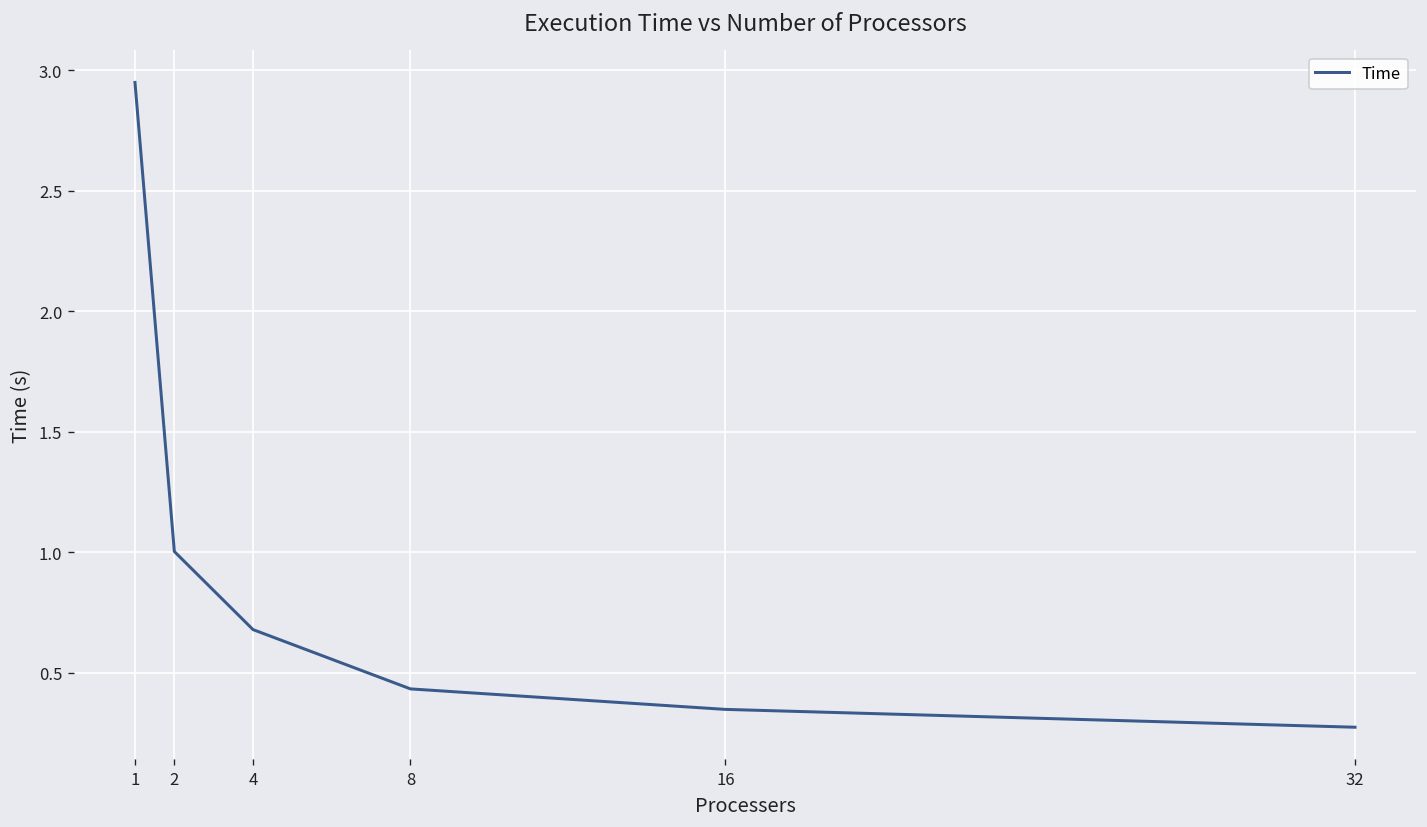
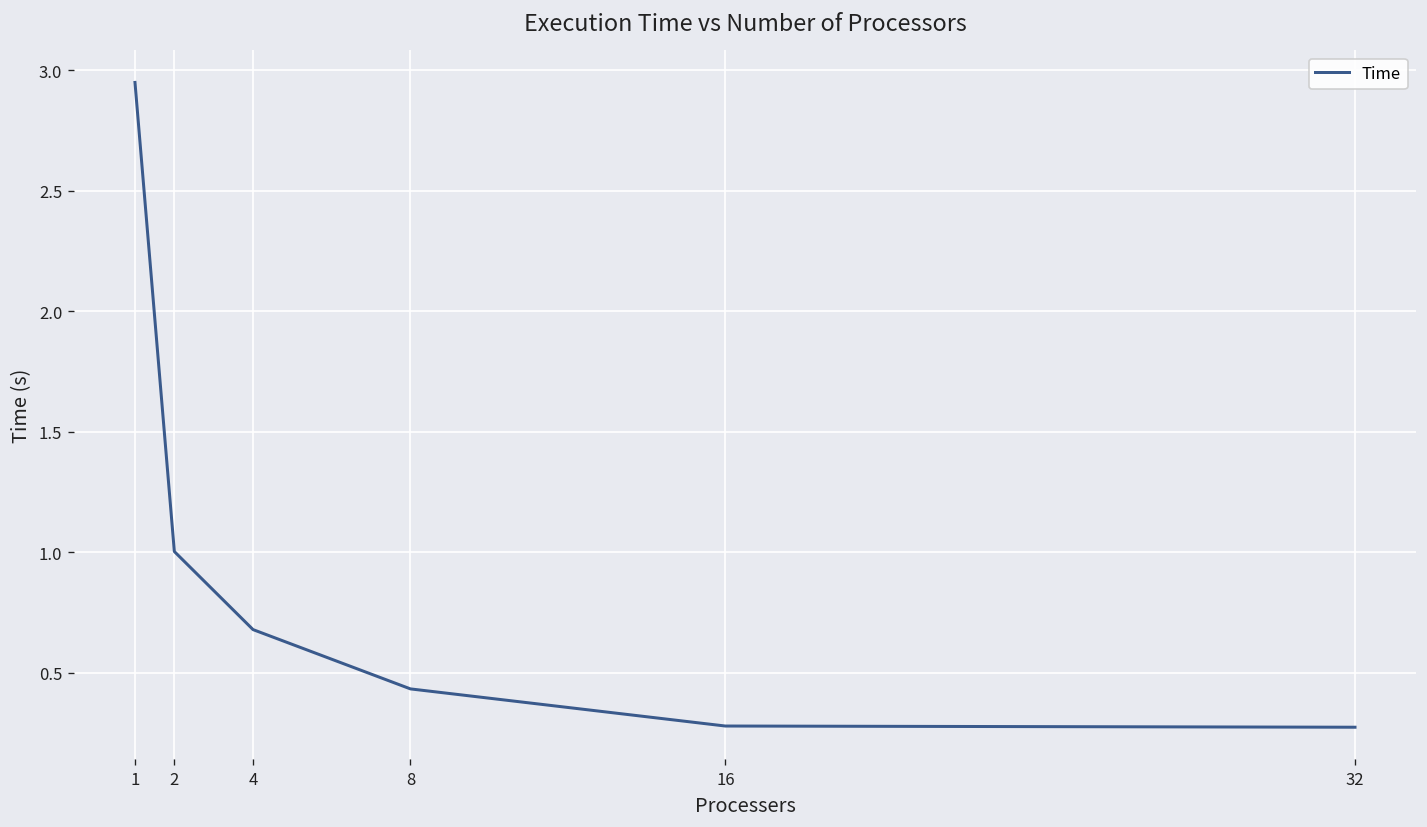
  {
    "1": 2.95,
    "2": 1.00,
    "4": 0.68,
    "8": 0.43,
-   "16": 0.35,
+   "16": 0.28,
    "32": 0.28
  }
